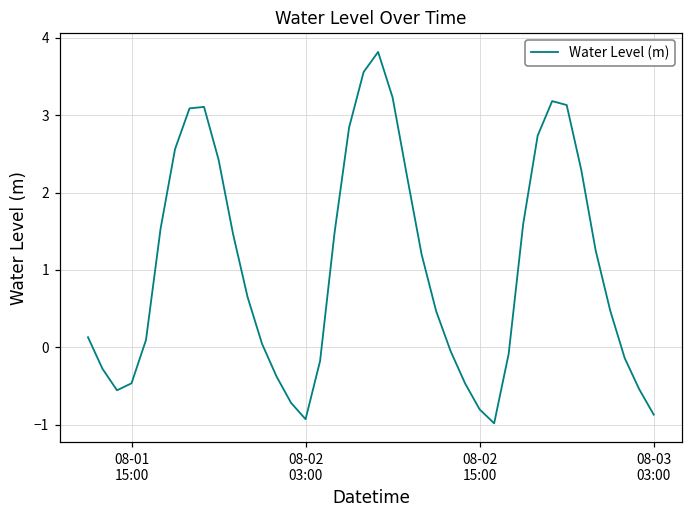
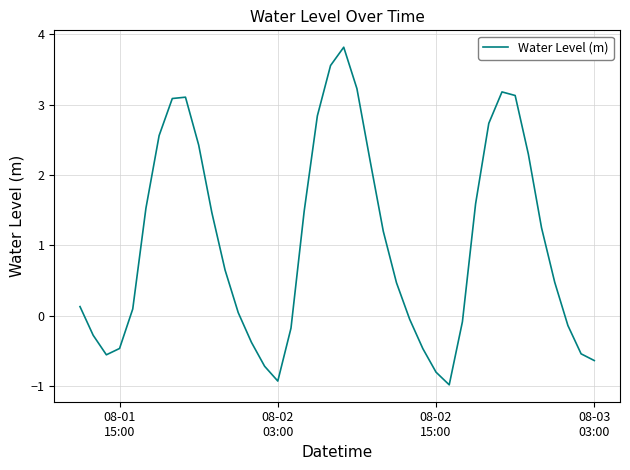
  {
    "08-01 15:00": -0.5,
    "08-02 03:00": -0.9,
    "08-02 15:00": -0.8,
-   "08-03 03:00": -0.9
+   "08-03 03:00": -0.6
  }
